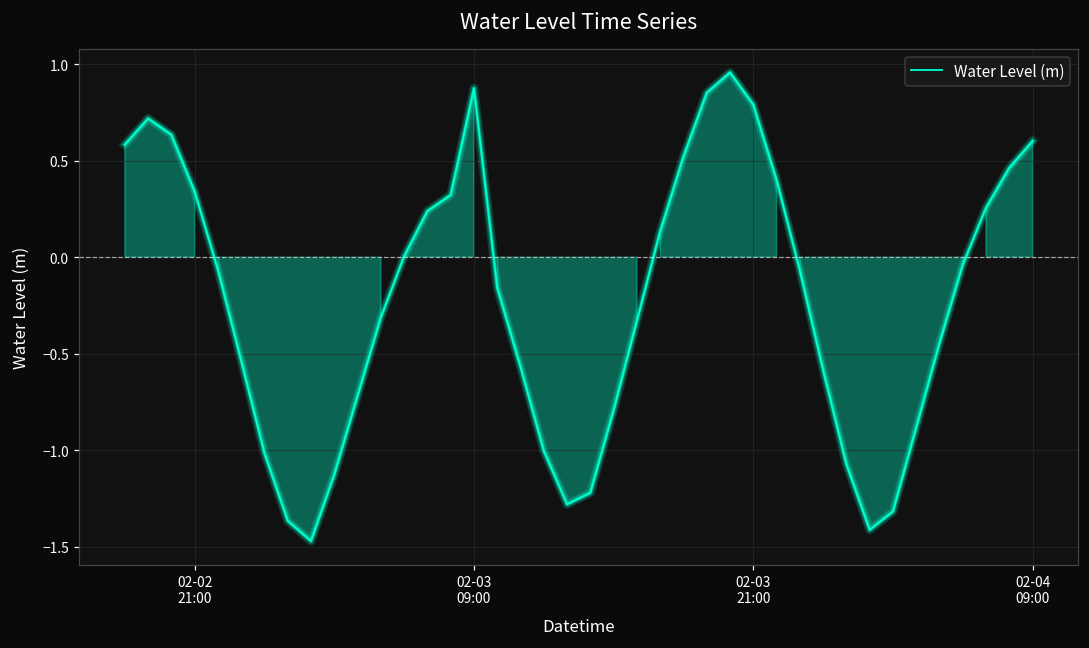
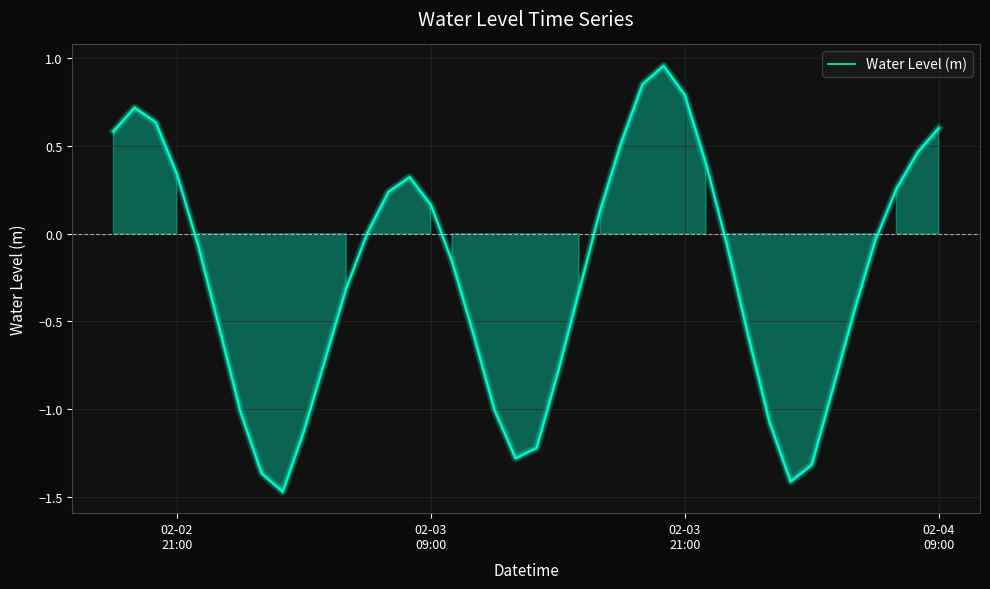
  {
    "02-02 21:00": 0.34,
-   "02-03 09:00": 0.88,
+   "02-03 09:00": 0.17,
    "02-03 21:00": 0.79,
    "02-04 09:00": 0.60
  }
